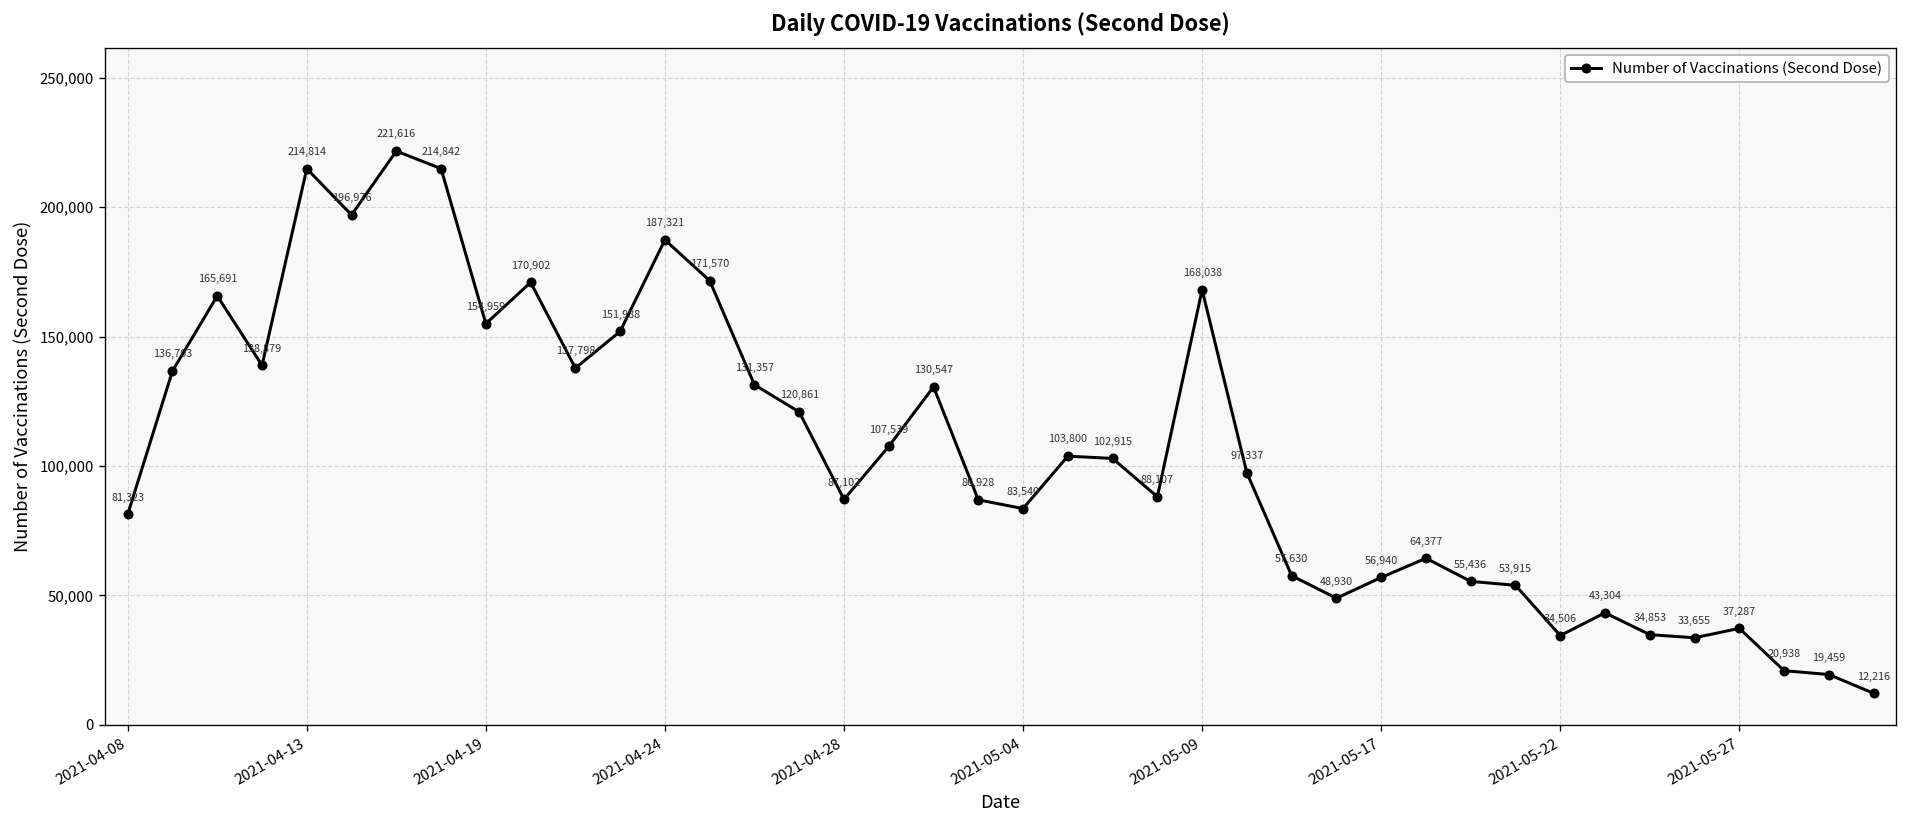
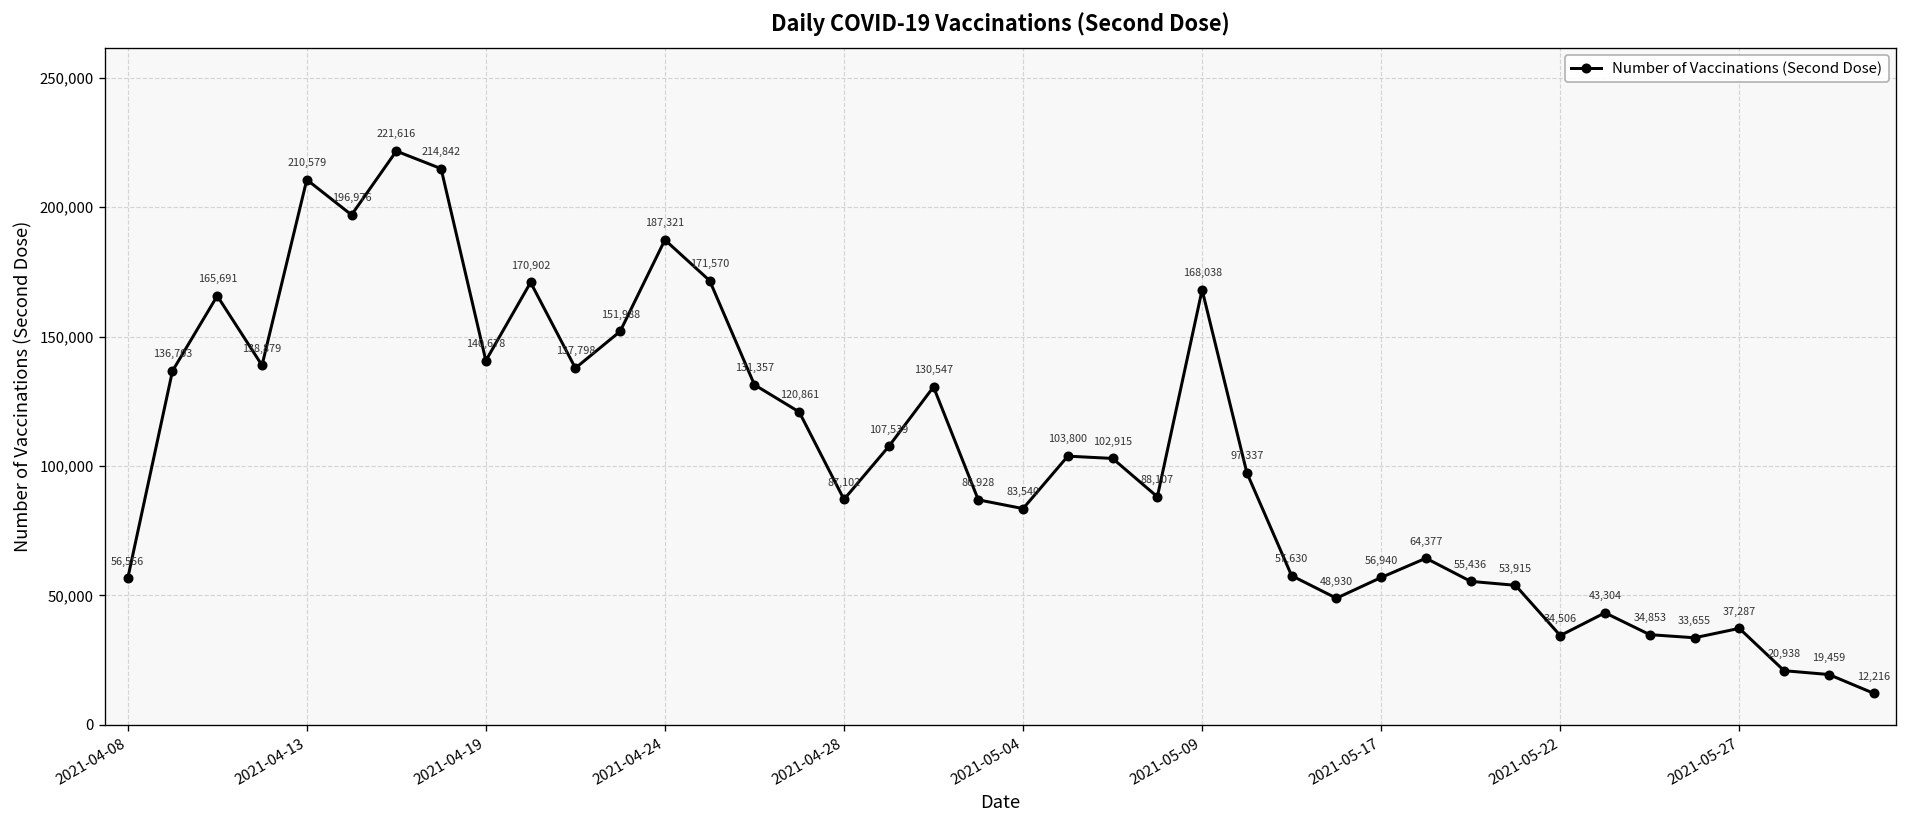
  {
-   "2021-04-08": "81,323",
-   "2021-04-13": "214,814",
-   "2021-04-19": "154,959",
+   "2021-04-08": "56,556",
+   "2021-04-13": "210,579",
+   "2021-04-19": "140,678",
    "2021-04-24": "187,321",
    "2021-04-28": "87,102",
    "2021-05-04": "83,540",
    "2021-05-09": "168,038",
    "2021-05-17": "56,940",
    "2021-05-22": "34,506",
    "2021-05-27": "37,287"
  }
